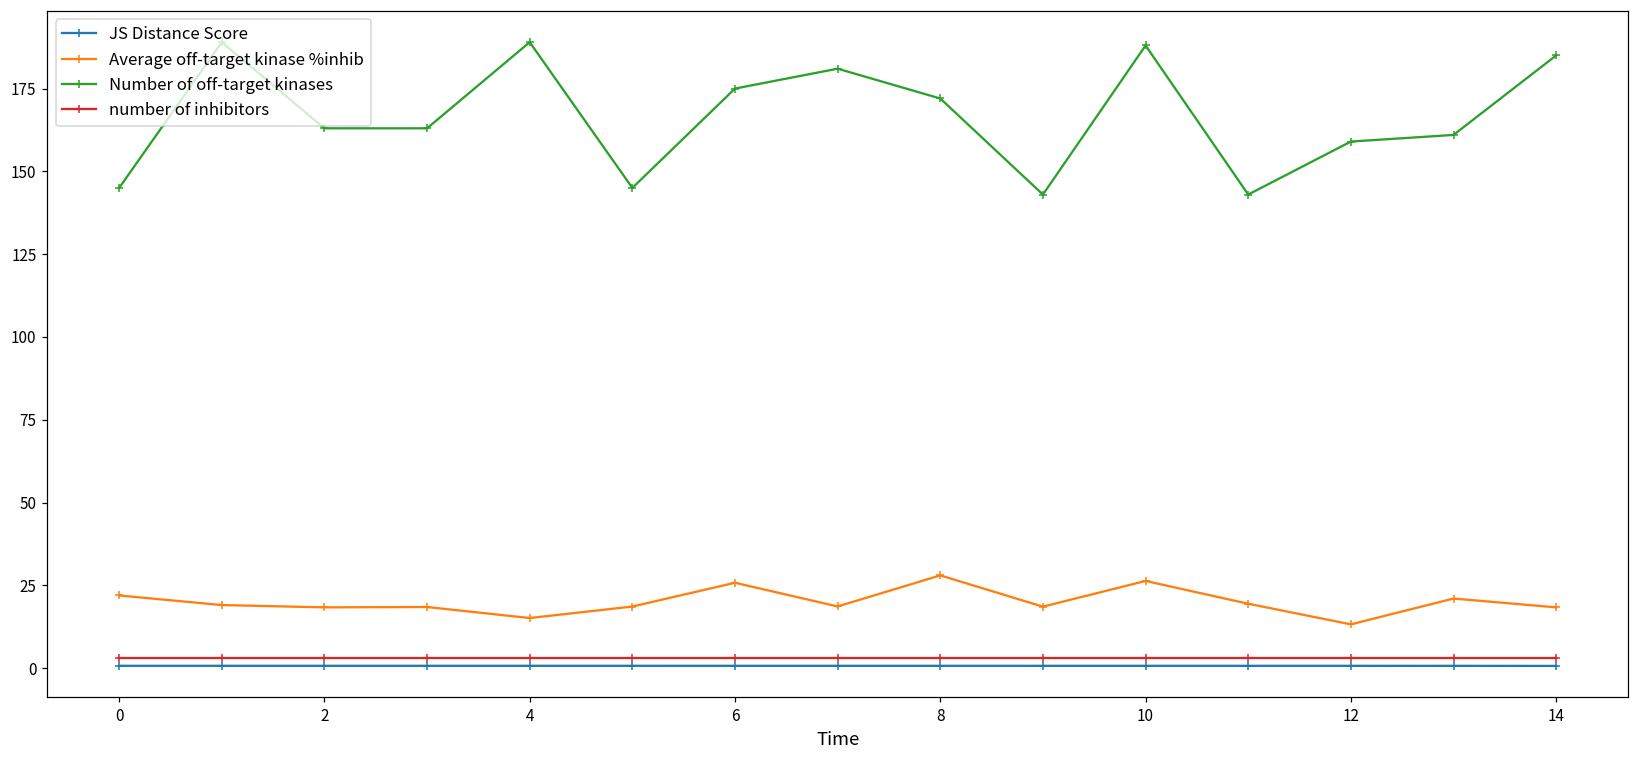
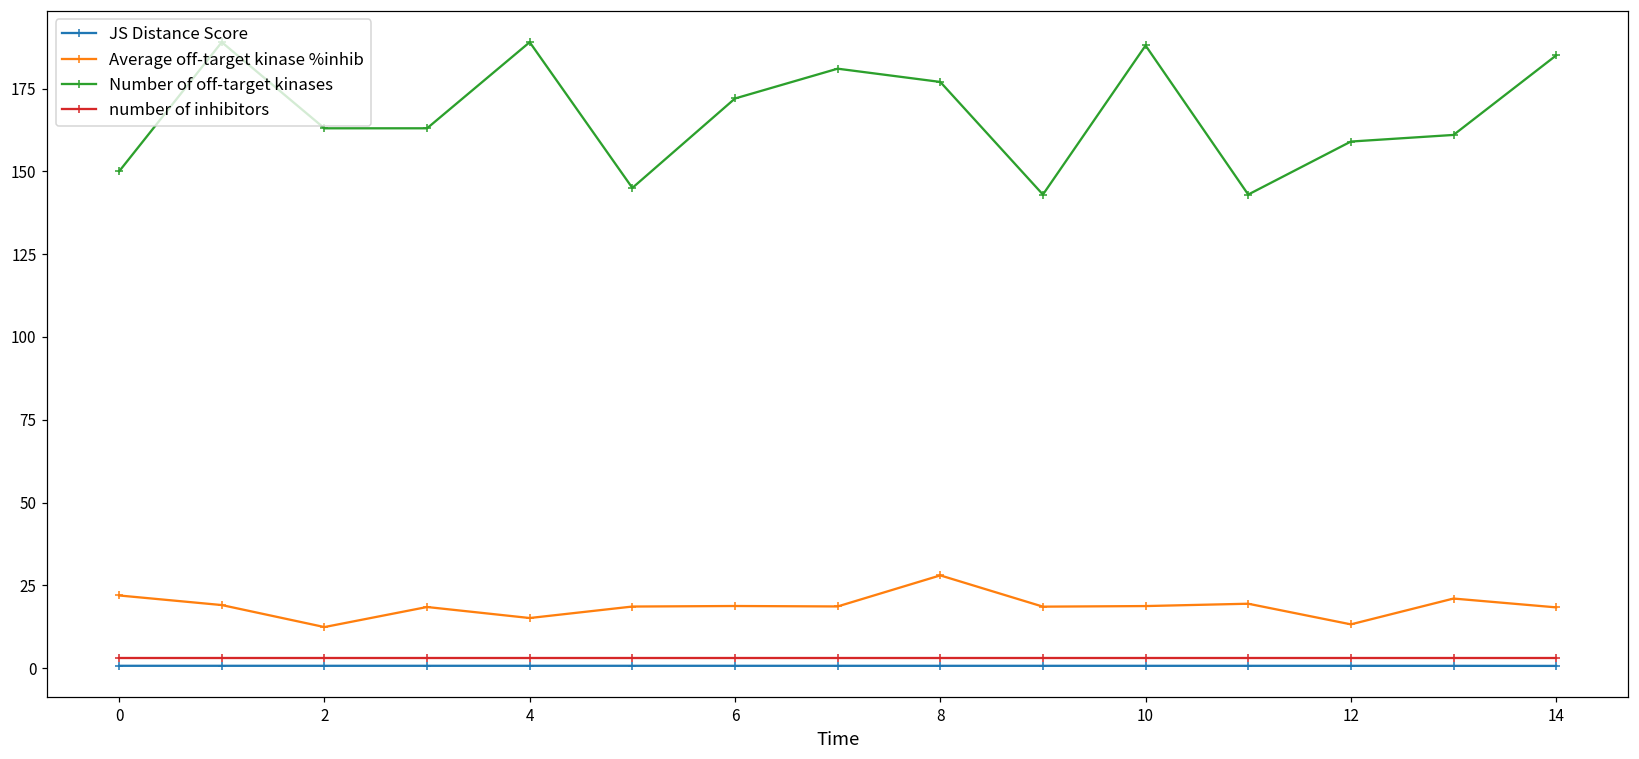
  {
    "JS Distance Score": {
      "0": 1,
      "2": 1,
      "4": 1,
      "6": 1,
      "8": 1,
      "10": 1,
      "12": 1,
      "14": 1
    },
    "Average off-target kinase %inhib": {
      "0": 22,
-     "2": 18,
+     "2": 12,
      "4": 15,
-     "6": 26,
+     "6": 19,
      "8": 28,
-     "10": 26,
+     "10": 19,
      "12": 13,
      "14": 18
    },
    "Number of off-target kinases": {
-     "0": 145,
+     "0": 150,
      "4": 189,
-     "6": 175,
-     "8": 172,
+     "6": 172,
+     "8": 177,
      "10": 188,
      "12": 159,
      "14": 185
    },
    "number of inhibitors": {
      "0": 3,
      "2": 3,
      "4": 3,
      "6": 3,
      "8": 3,
      "10": 3,
      "12": 3,
      "14": 3
    }
  }
